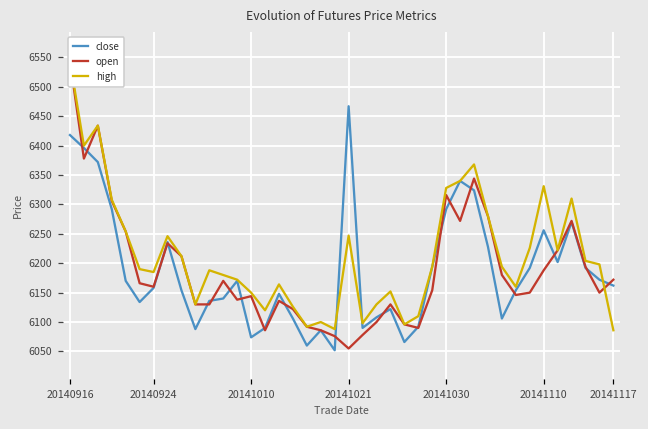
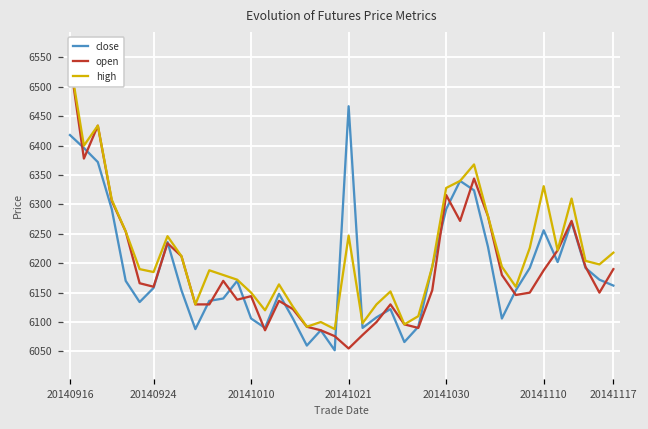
  {
    "close": {
      "20140916": 6420,
-     "20141010": 6070,
+     "20141010": 6110,
      "20141021": 6470,
      "20141030": 6290,
      "20141110": 6260,
      "20141117": 6160
    },
    "open": {
      "20141010": 6140,
      "20141021": 6060,
      "20141030": 6320,
      "20141110": 6190,
-     "20141117": 6170
+     "20141117": 6190
    },
    "high": {
      "20140924": 6190,
      "20141010": 6150,
      "20141021": 6250,
      "20141030": 6330,
      "20141110": 6330,
-     "20141117": 6090
+     "20141117": 6220
    }
  }
